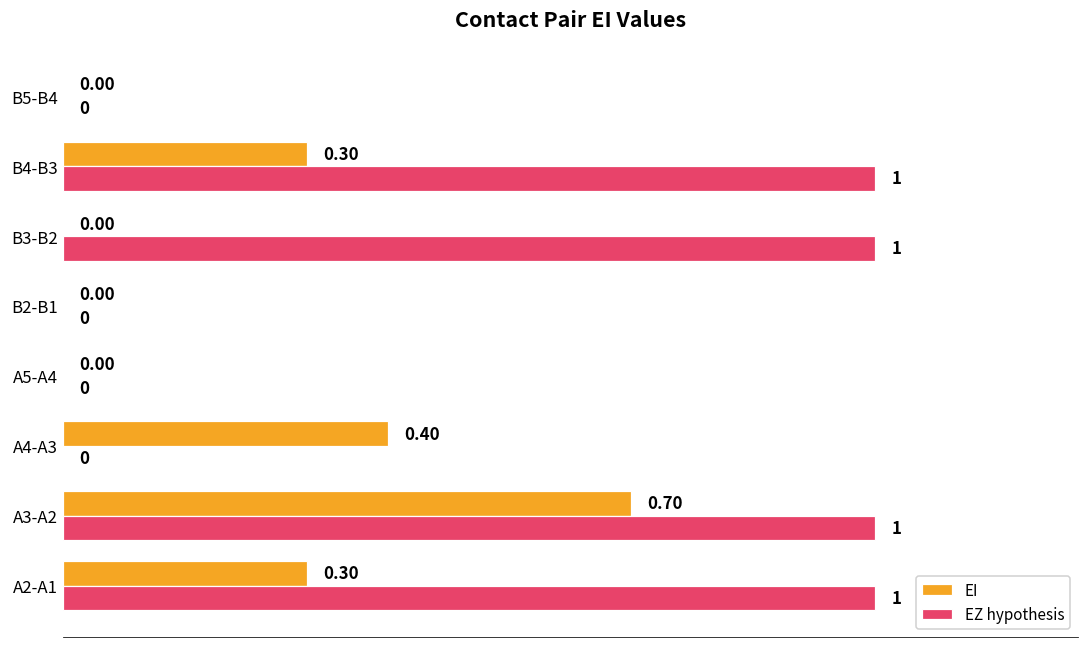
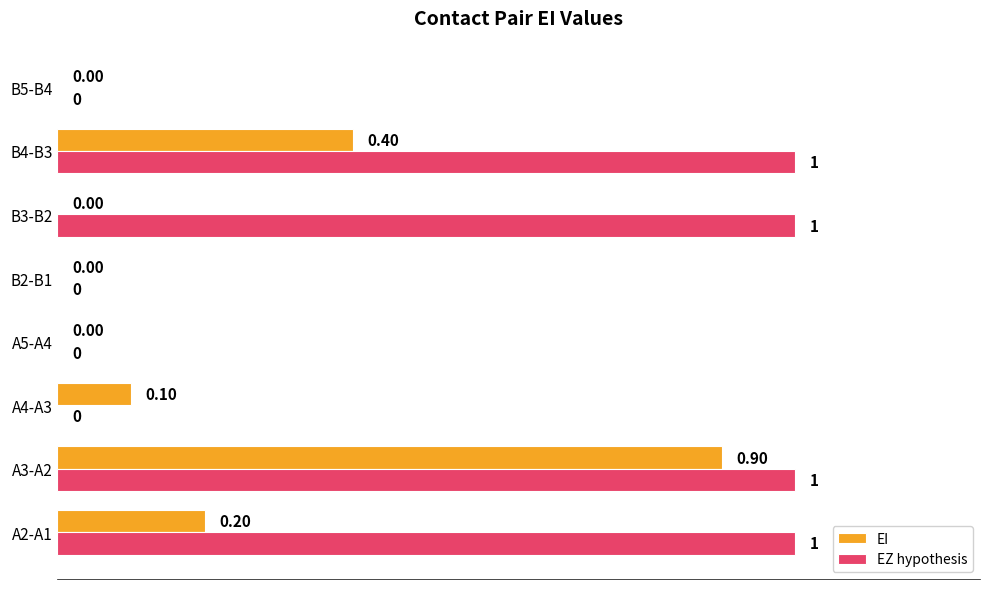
  {
    "EI": {
      "B5-B4": 0.00,
-     "B4-B3": 0.30,
+     "B4-B3": 0.40,
      "B3-B2": 0.00,
      "B2-B1": 0.00,
      "A5-A4": 0.00,
-     "A4-A3": 0.40,
-     "A3-A2": 0.70,
-     "A2-A1": 0.30
+     "A4-A3": 0.10,
+     "A3-A2": 0.90,
+     "A2-A1": 0.20
    },
    "EZ hypothesis": {
      "B5-B4": 0,
      "B4-B3": 1,
      "B3-B2": 1,
      "B2-B1": 0,
      "A5-A4": 0,
      "A4-A3": 0,
      "A3-A2": 1,
      "A2-A1": 1
    }
  }
